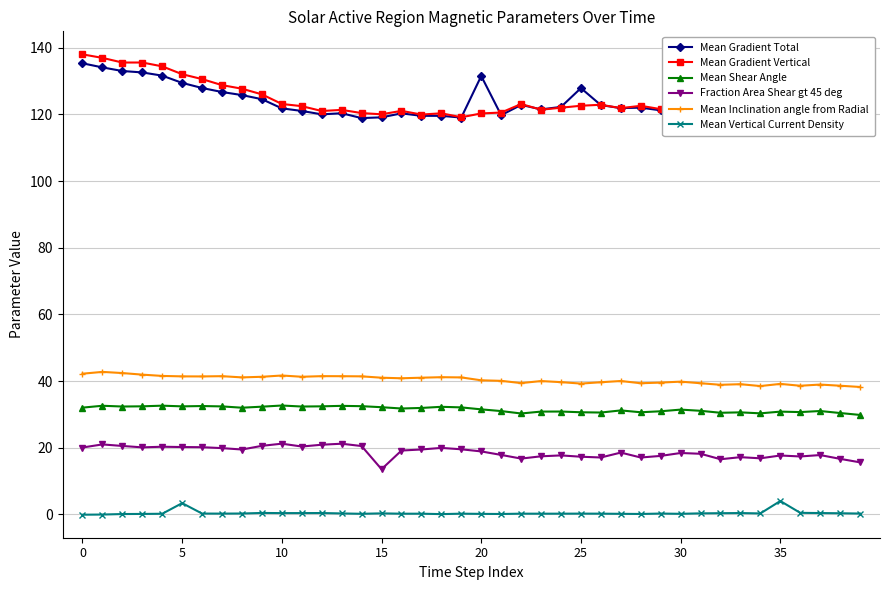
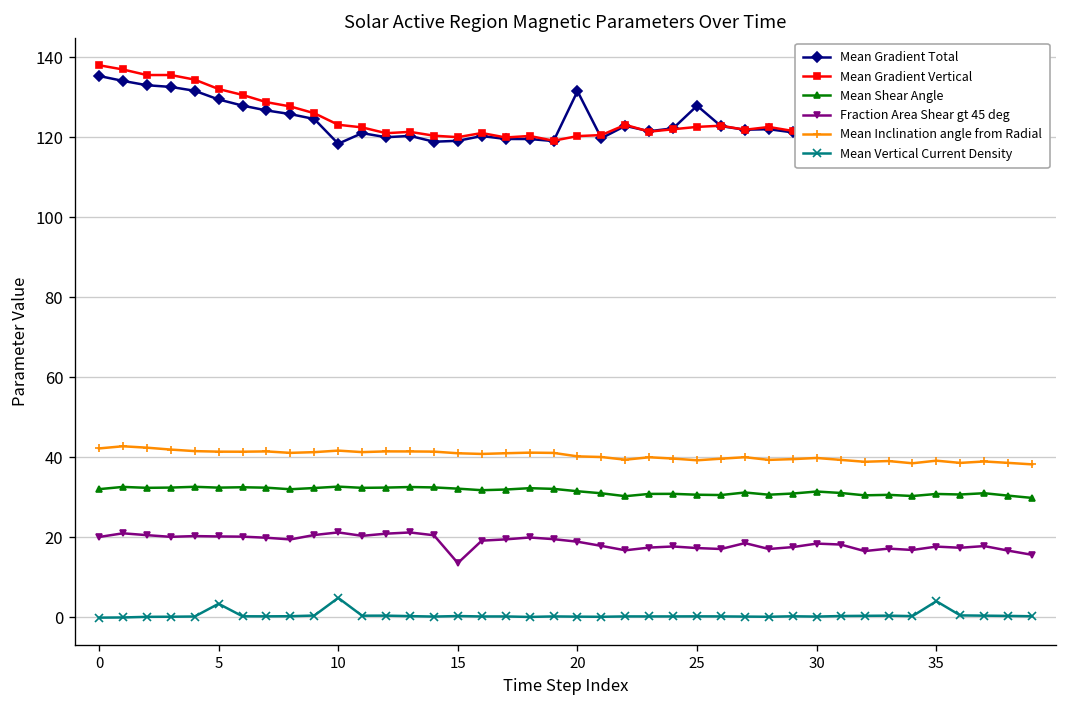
  {
    "Mean Gradient Total": {
      "0": 135,
      "5": 129,
-     "10": 122,
+     "10": 118,
      "15": 119,
      "20": 132,
      "25": 128
    },
    "Mean Gradient Vertical": {
      "0": 138,
      "5": 132,
      "10": 123,
      "15": 120,
      "20": 120,
      "25": 123
    },
    "Mean Shear Angle": {
      "0": 32,
      "5": 32,
      "10": 33,
      "15": 32,
      "20": 32,
      "25": 31,
      "30": 31,
      "35": 31
    },
    "Fraction Area Shear gt 45 deg": {
      "0": 20,
      "5": 20,
      "10": 21,
      "15": 14,
      "20": 19,
      "25": 17,
      "30": 18,
      "35": 18
    },
    "Mean Inclination angle from Radial": {
      "0": 42,
      "5": 41,
      "10": 42,
      "15": 41,
      "20": 40,
      "25": 39,
      "30": 40,
      "35": 39
    },
    "Mean Vertical Current Density": {
      "0": 0,
      "5": 3,
-     "10": 0,
+     "10": 5,
      "15": 0,
      "20": 0,
      "25": 0,
      "30": 0,
      "35": 4
    }
  }
